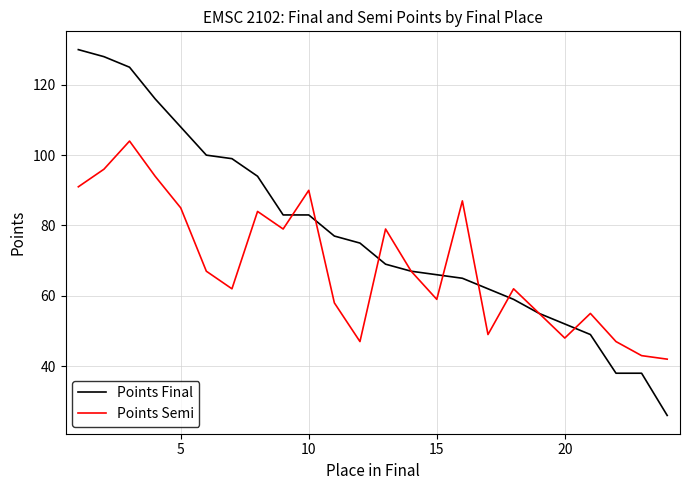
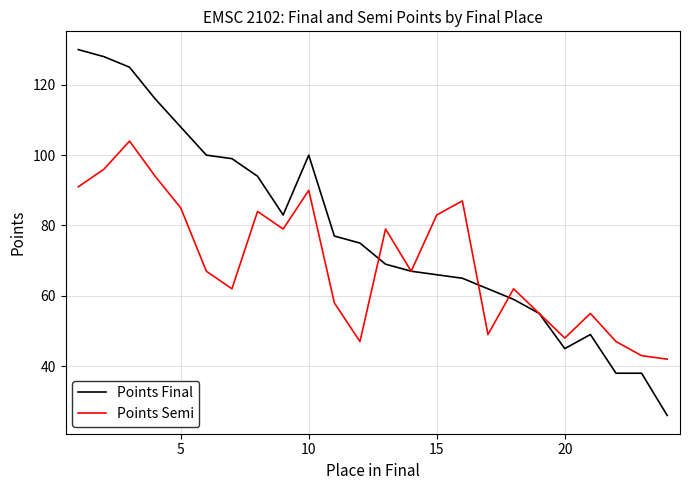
  {
    "Points Final": {
      "5": 108,
-     "10": 83,
+     "10": 100,
      "15": 66,
-     "20": 52
+     "20": 45
    },
    "Points Semi": {
      "5": 85,
      "10": 90,
-     "15": 59,
+     "15": 83,
      "20": 48
    }
  }
